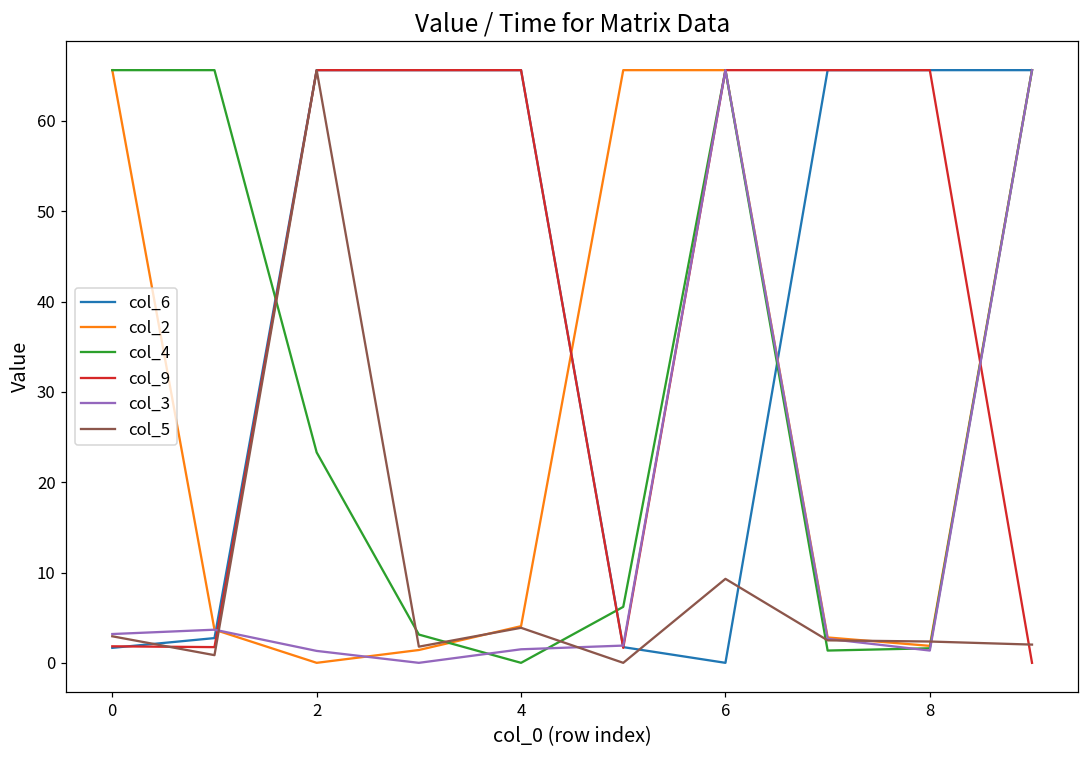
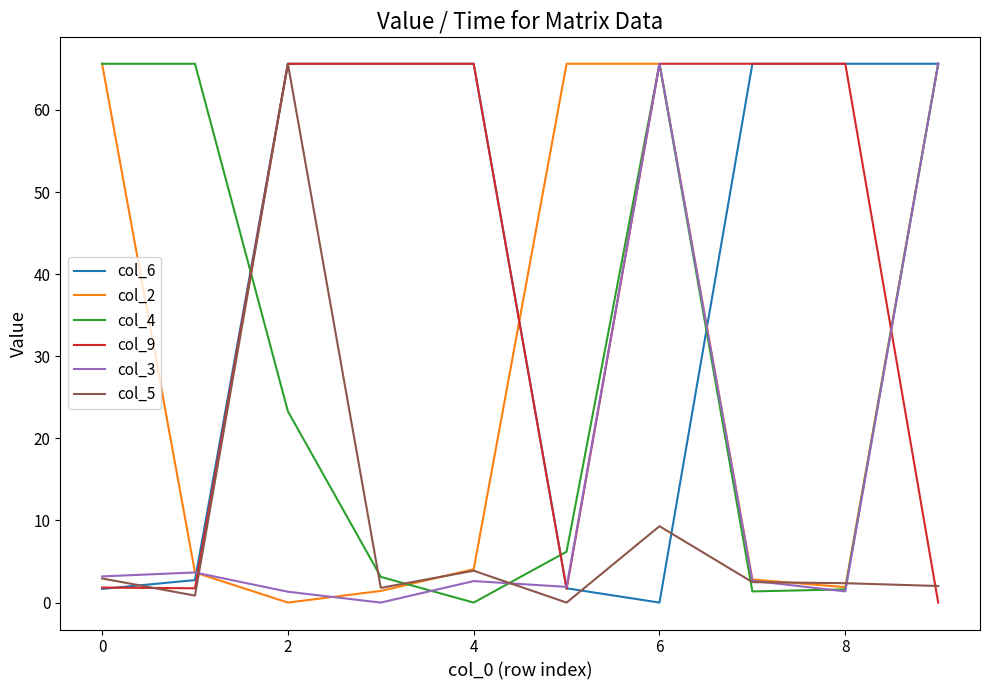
  {
    "col_6": {
      "6": 0
    },
    "col_2": {
      "2": 0
    },
    "col_4": {
      "2": 23,
      "4": 0
    },
    "col_3": {
      "2": 1,
-     "4": 2
+     "4": 3
    },
    "col_5": {
      "6": 9,
      "8": 2
    }
  }
